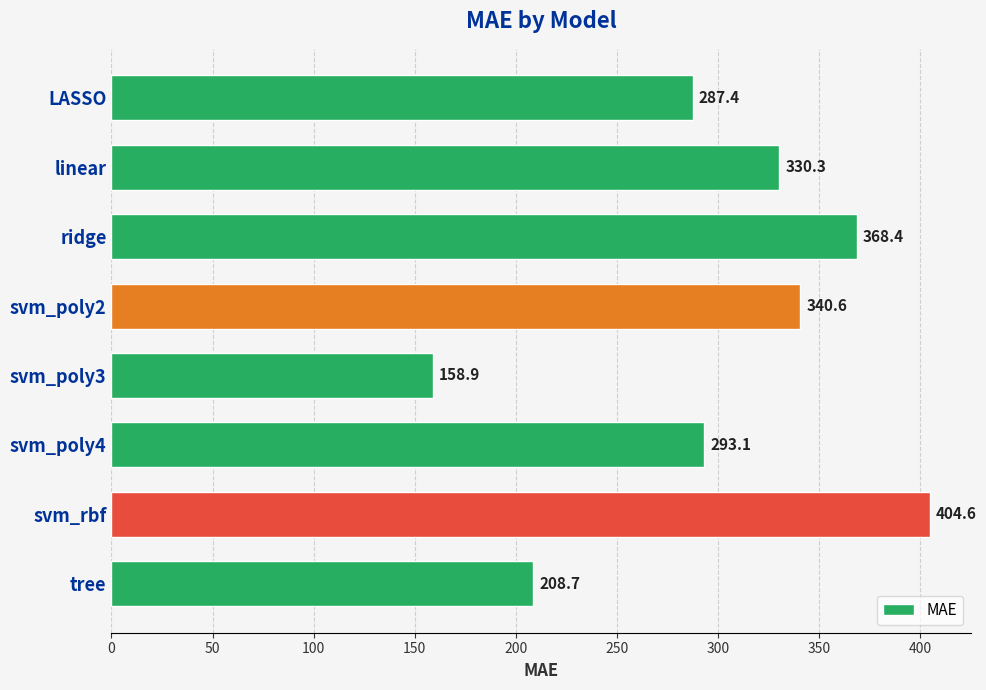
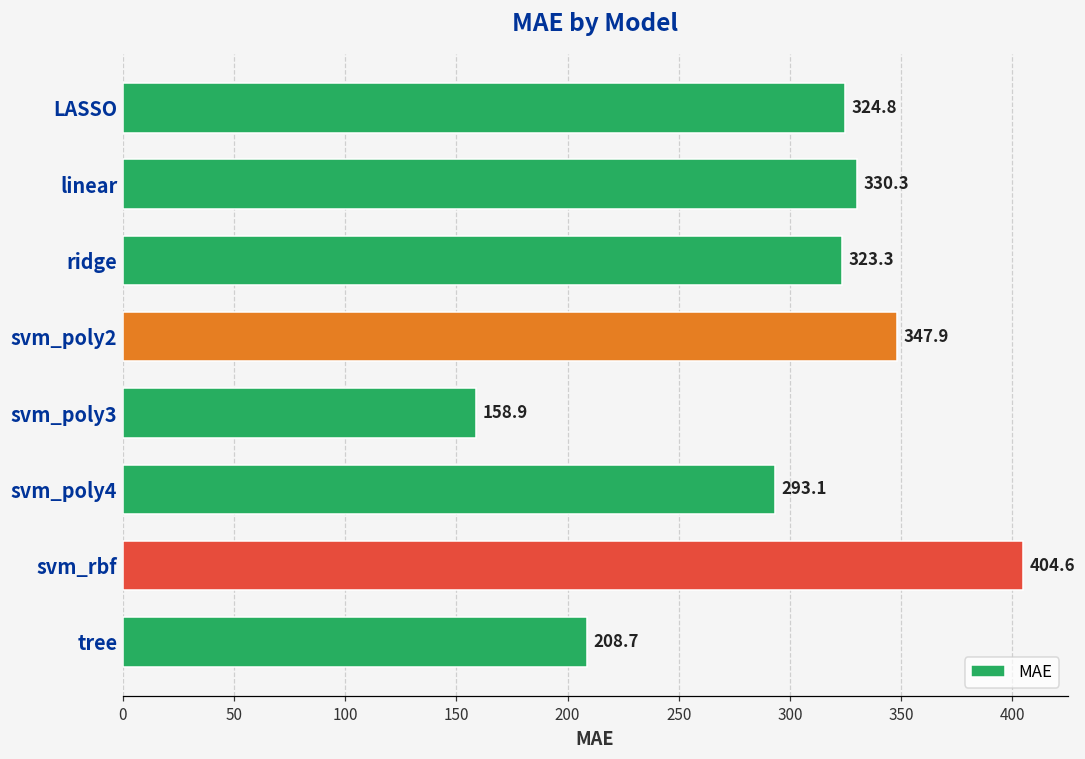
  {
-   "LASSO": 287.4,
+   "LASSO": 324.8,
    "linear": 330.3,
-   "ridge": 368.4,
-   "svm_poly2": 340.6,
+   "ridge": 323.3,
+   "svm_poly2": 347.9,
    "svm_poly3": 158.9,
    "svm_poly4": 293.1,
    "svm_rbf": 404.6,
    "tree": 208.7
  }
